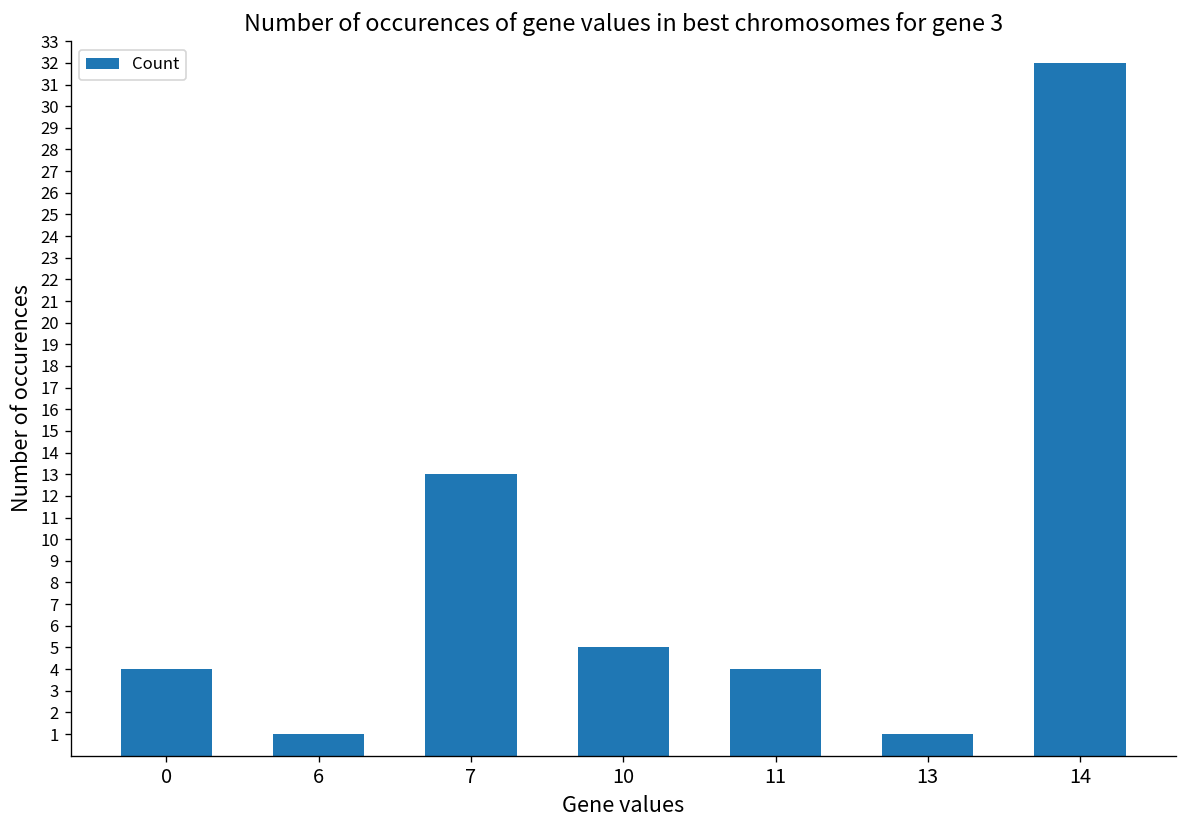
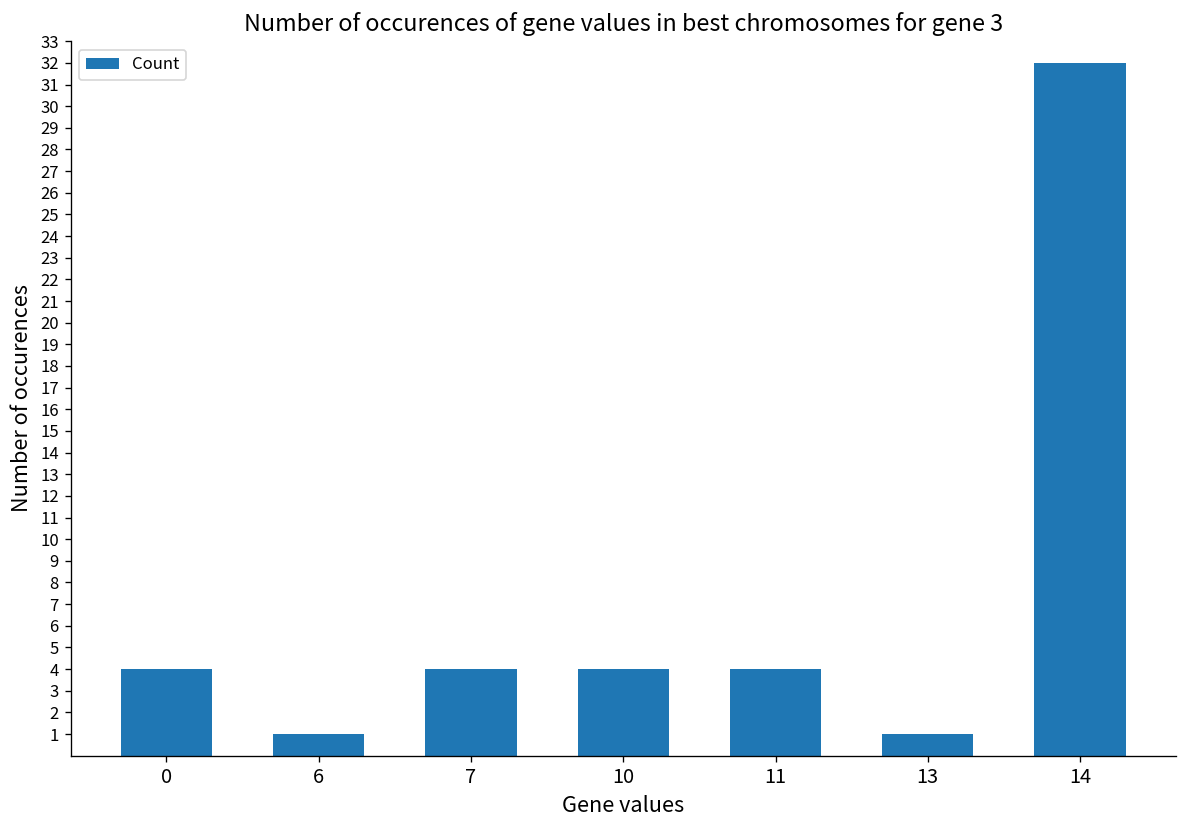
  {
    "0": 4,
    "6": 1,
-   "7": 13,
-   "10": 5,
+   "7": 4,
+   "10": 4,
    "11": 4,
    "13": 1,
    "14": 32
  }
